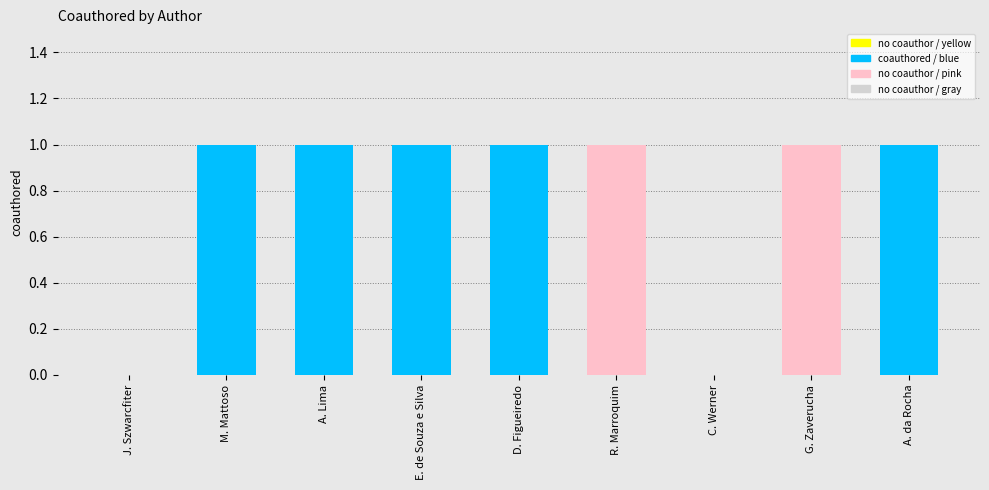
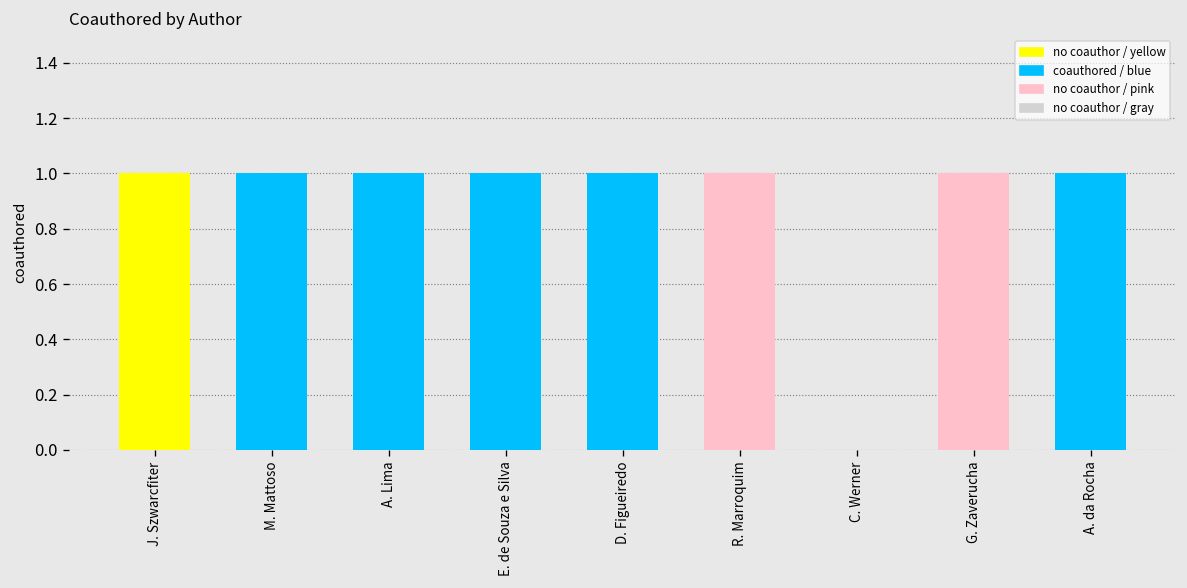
  {
-   "J. Szwarcfiter": 0,
+   "J. Szwarcfiter": 1,
    "M. Mattoso": 1,
    "A. Lima": 1,
    "E. de Souza e Silva": 1,
    "D. Figueiredo": 1,
    "R. Marroquim": 1,
    "C. Werner": 0,
    "G. Zaverucha": 1,
    "A. da Rocha": 1
  }
